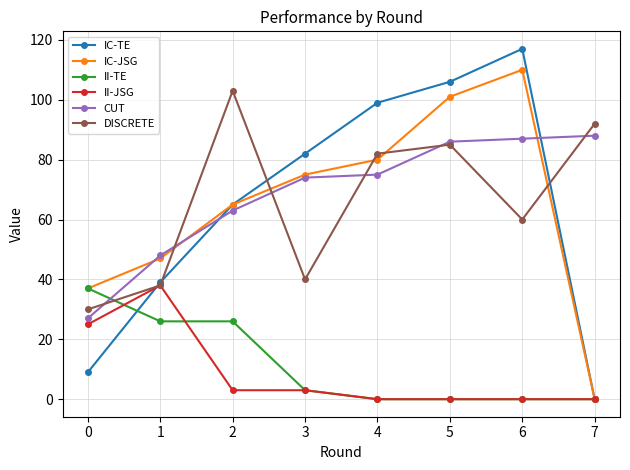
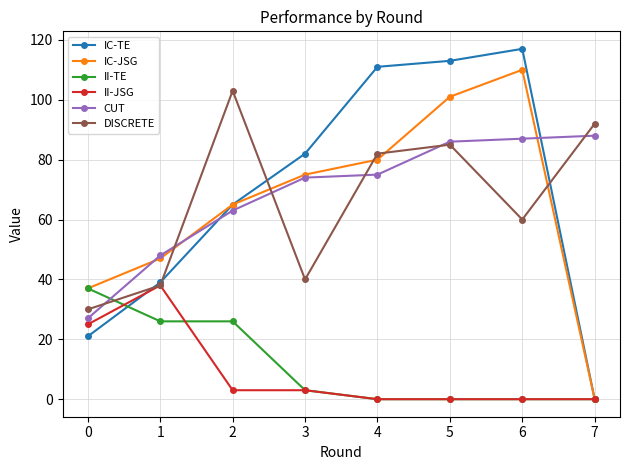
  {
    "IC-TE": {
-     "0": 9,
+     "0": 21,
      "1": 39,
      "3": 82,
-     "4": 99,
-     "5": 106,
+     "4": 111,
+     "5": 113,
      "6": 117
    },
    "IC-JSG": {
      "1": 47,
      "3": 75,
      "4": 80,
      "5": 101,
      "6": 110
    },
    "II-TE": {
      "1": 26,
      "2": 26
    },
    "II-JSG": {
      "0": 25,
      "2": 3
    },
    "CUT": {
      "0": 27,
      "1": 48,
      "2": 63,
      "3": 74,
      "4": 75,
      "5": 86,
      "6": 87,
      "7": 88
    },
    "DISCRETE": {
      "0": 30,
      "2": 103,
      "3": 40,
      "4": 82,
      "5": 85,
      "6": 60,
      "7": 92
    }
  }
